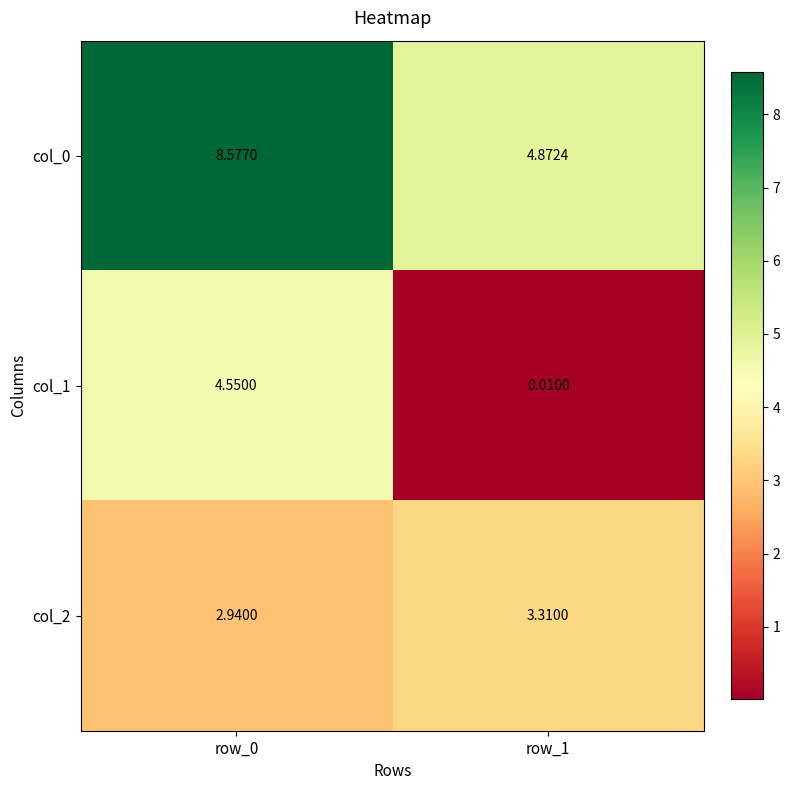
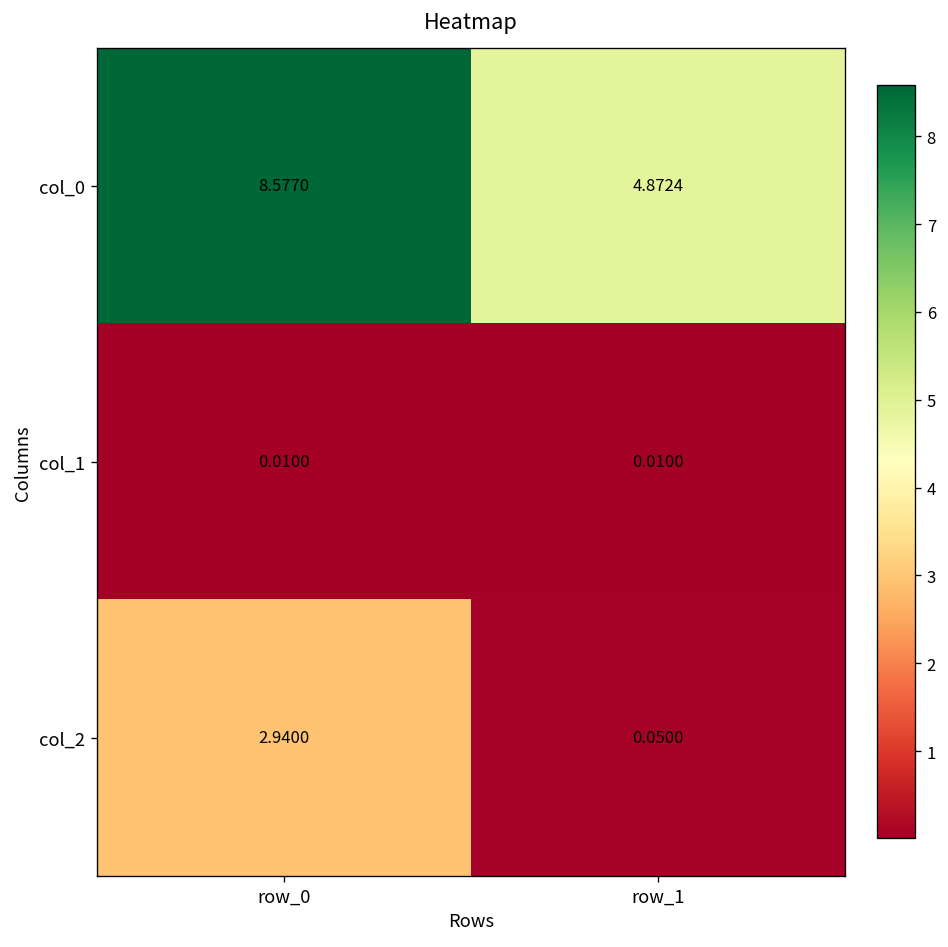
  {
    "col_0": {
      "row_0": 8.5770,
      "row_1": 4.8724
    },
    "col_1": {
-     "row_0": 4.5500,
+     "row_0": 0.0100,
      "row_1": 0.0100
    },
    "col_2": {
      "row_0": 2.9400,
-     "row_1": 3.3100
+     "row_1": 0.0500
    }
  }
